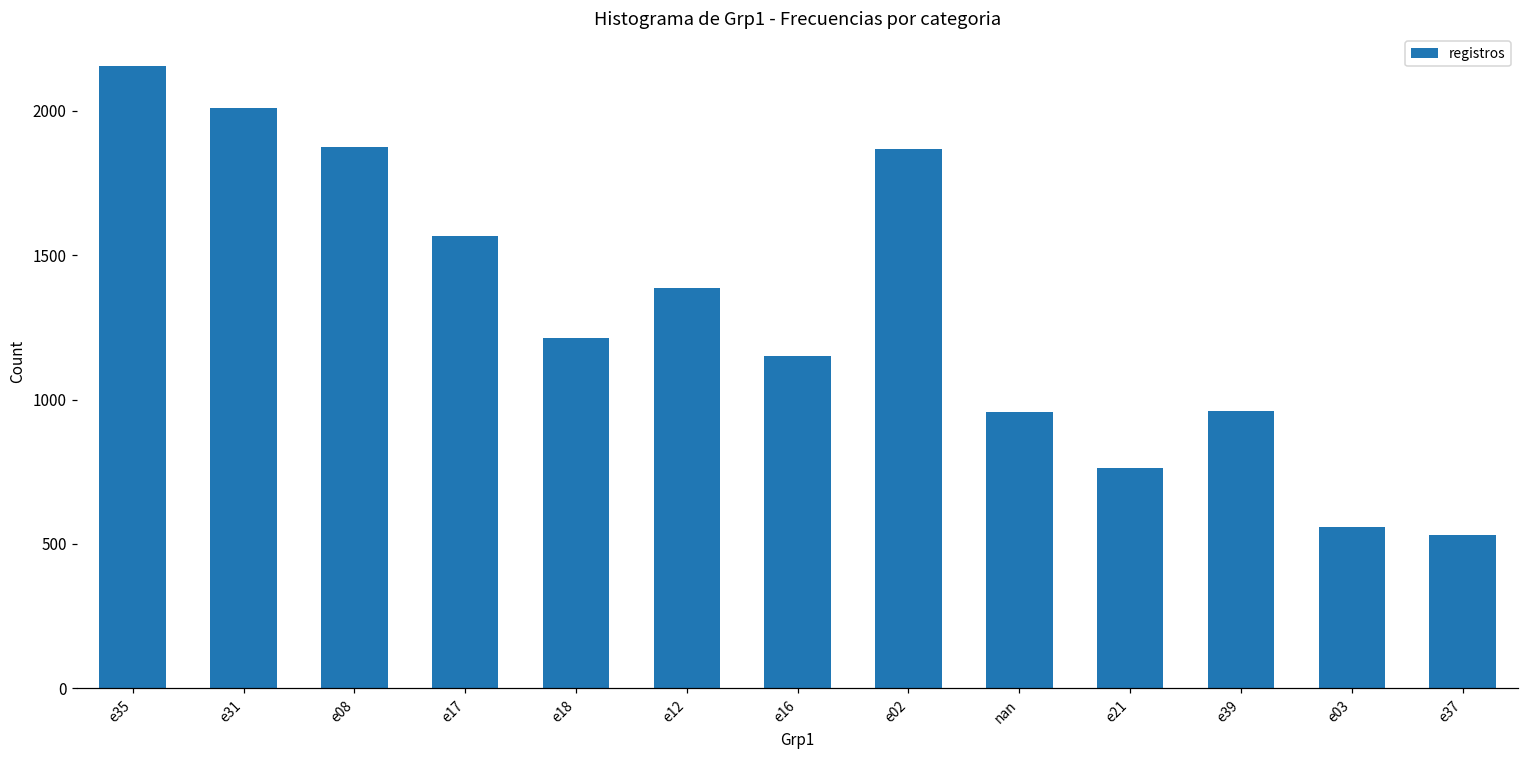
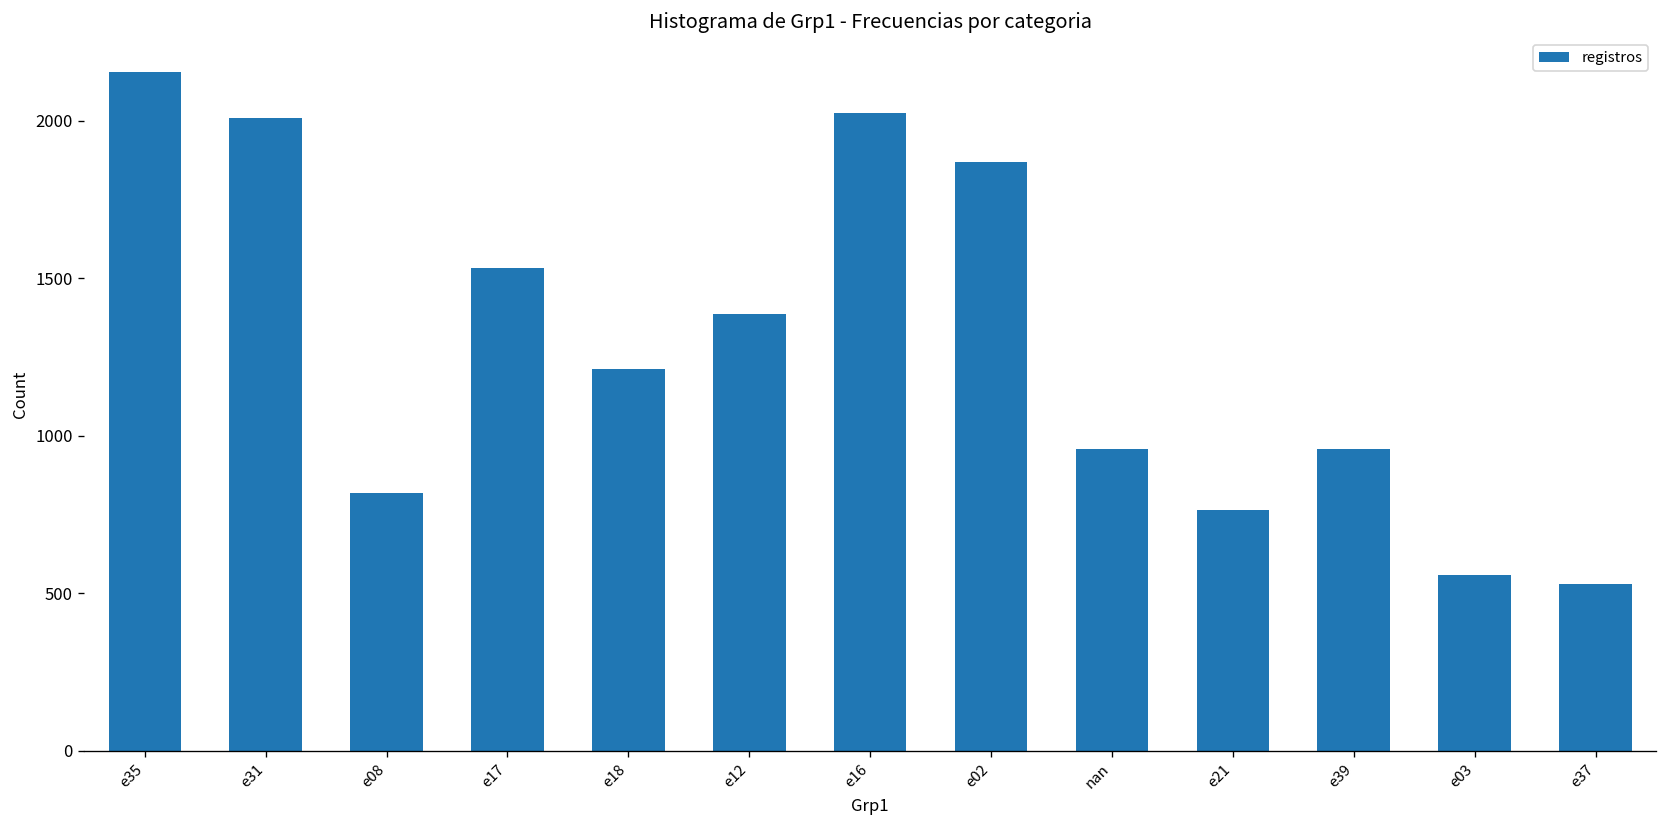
  {
    "e35": 2160,
    "e31": 2010,
-   "e08": 1870,
-   "e17": 1570,
+   "e08": 820,
+   "e17": 1530,
    "e18": 1210,
    "e12": 1390,
-   "e16": 1150,
+   "e16": 2020,
    "e02": 1870,
    "nan": 960,
    "e21": 760,
    "e39": 960,
    "e03": 560,
    "e37": 530
  }
